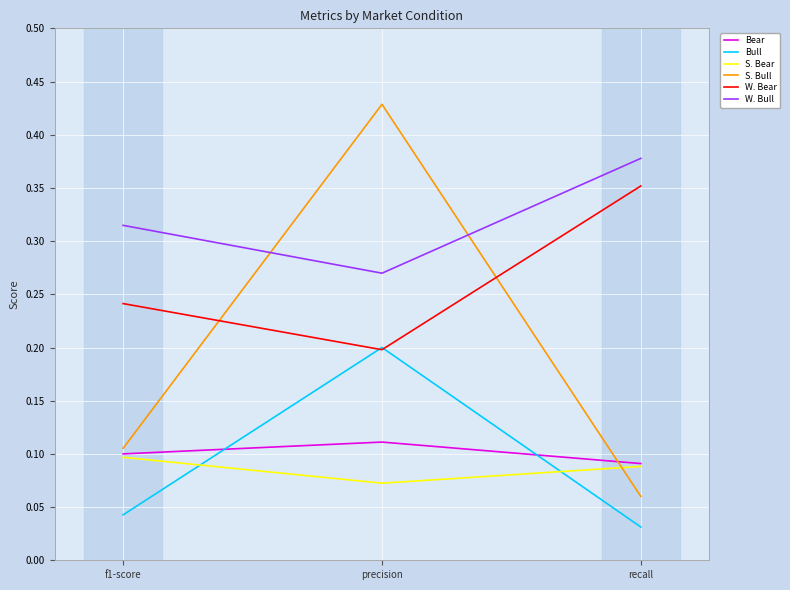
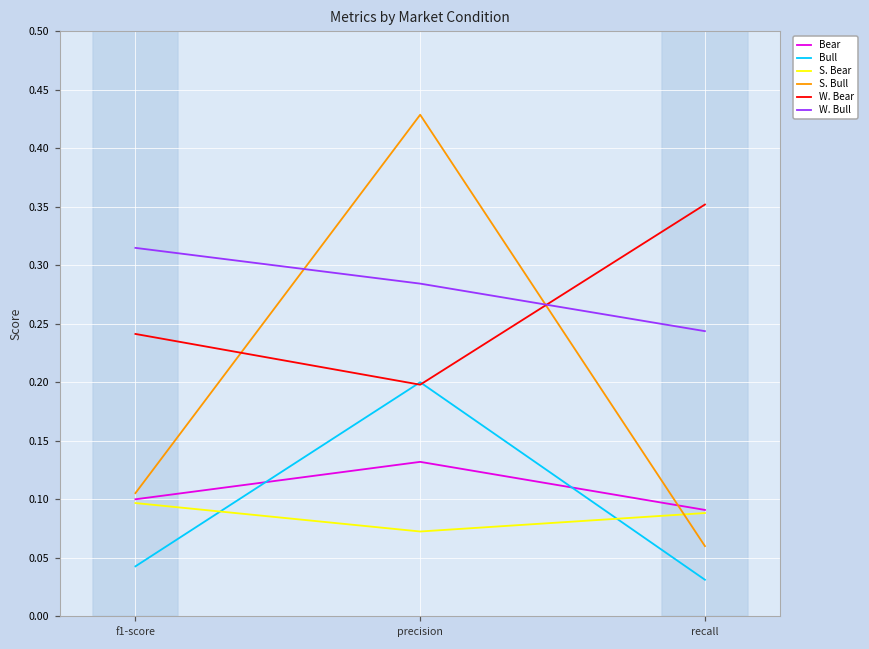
  {
    "Bear": {
      "f1-score": 0.100,
-     "precision": 0.111,
+     "precision": 0.132,
      "recall": 0.091
    },
    "Bull": {
      "f1-score": 0.043,
      "recall": 0.031
    },
    "S. Bear": {
      "f1-score": 0.097,
      "precision": 0.072,
      "recall": 0.088
    },
    "S. Bull": {
      "f1-score": 0.105,
      "precision": 0.429,
      "recall": 0.060
    },
    "W. Bear": {
      "f1-score": 0.241,
      "recall": 0.352
    },
    "W. Bull": {
      "f1-score": 0.315,
-     "precision": 0.270,
-     "recall": 0.378
+     "precision": 0.284,
+     "recall": 0.244
    }
  }
